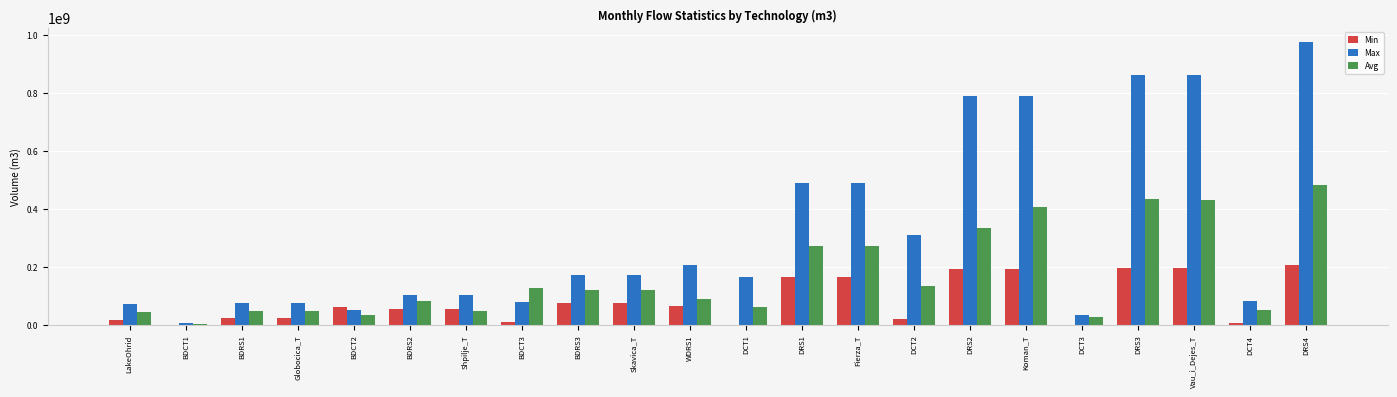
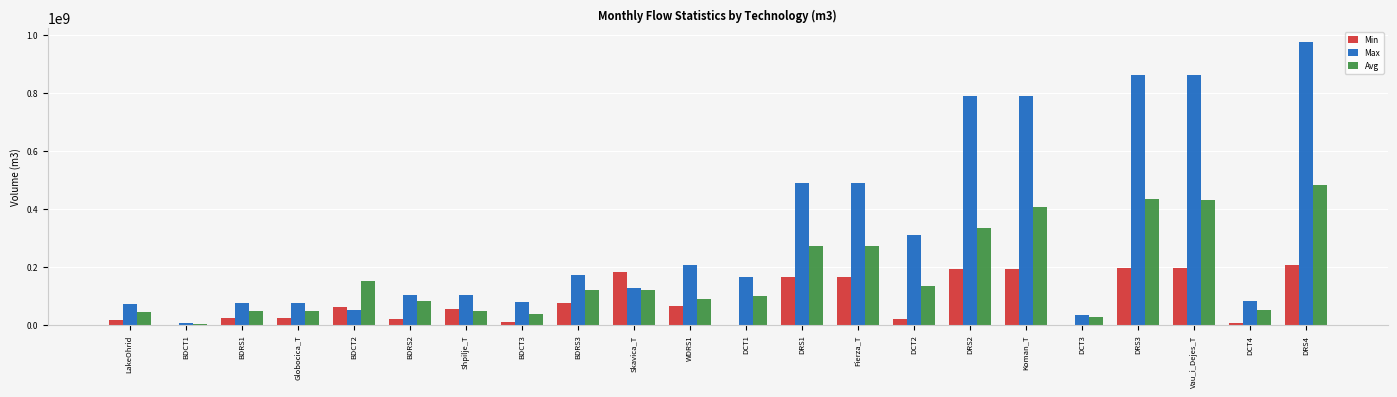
  {
    "Min": {
      "LakeOhrid": 20000000,
      "BDCT1": 0,
      "BDRS1": 20000000,
      "Globocica_T": 20000000,
      "BDCT2": 60000000,
-     "BDRS2": 60000000,
+     "BDRS2": 20000000,
      "Shpilje_T": 60000000,
      "BDCT3": 10000000,
      "BDRS3": 80000000,
-     "Skavica_T": 80000000,
+     "Skavica_T": 180000000,
      "WDRS1": 70000000,
      "DCT1": 0,
      "DRS1": 170000000,
      "Fierza_T": 170000000,
      "DCT2": 20000000,
      "DRS2": 190000000,
      "Koman_T": 190000000,
      "DCT3": 0,
      "DRS3": 200000000,
      "Vau_i_Dejes_T": 200000000,
      "DRS4": 210000000
    },
    "Max": {
      "LakeOhrid": 70000000,
      "BDCT1": 10000000,
      "BDRS1": 80000000,
      "Globocica_T": 80000000,
      "BDCT2": 50000000,
      "BDRS2": 100000000,
      "Shpilje_T": 100000000,
      "BDCT3": 80000000,
      "BDRS3": 170000000,
-     "Skavica_T": 170000000,
+     "Skavica_T": 130000000,
      "WDRS1": 210000000,
      "DCT1": 170000000,
      "DRS1": 490000000,
      "Fierza_T": 490000000,
      "DCT2": 310000000,
      "DRS2": 790000000,
      "Koman_T": 790000000,
      "DCT3": 40000000,
      "DRS3": 860000000,
      "Vau_i_Dejes_T": 860000000,
      "DCT4": 80000000,
      "DRS4": 980000000
    },
    "Avg": {
      "LakeOhrid": 40000000,
      "BDRS1": 50000000,
      "Globocica_T": 50000000,
-     "BDCT2": 40000000,
+     "BDCT2": 150000000,
      "BDRS2": 80000000,
      "Shpilje_T": 50000000,
-     "BDCT3": 130000000,
+     "BDCT3": 40000000,
      "BDRS3": 120000000,
      "Skavica_T": 120000000,
      "WDRS1": 90000000,
-     "DCT1": 60000000,
+     "DCT1": 100000000,
      "DRS1": 270000000,
      "Fierza_T": 270000000,
      "DCT2": 130000000,
      "DRS2": 340000000,
      "Koman_T": 410000000,
      "DCT3": 30000000,
      "DRS3": 430000000,
      "Vau_i_Dejes_T": 430000000,
      "DCT4": 50000000,
      "DRS4": 480000000
    }
  }
